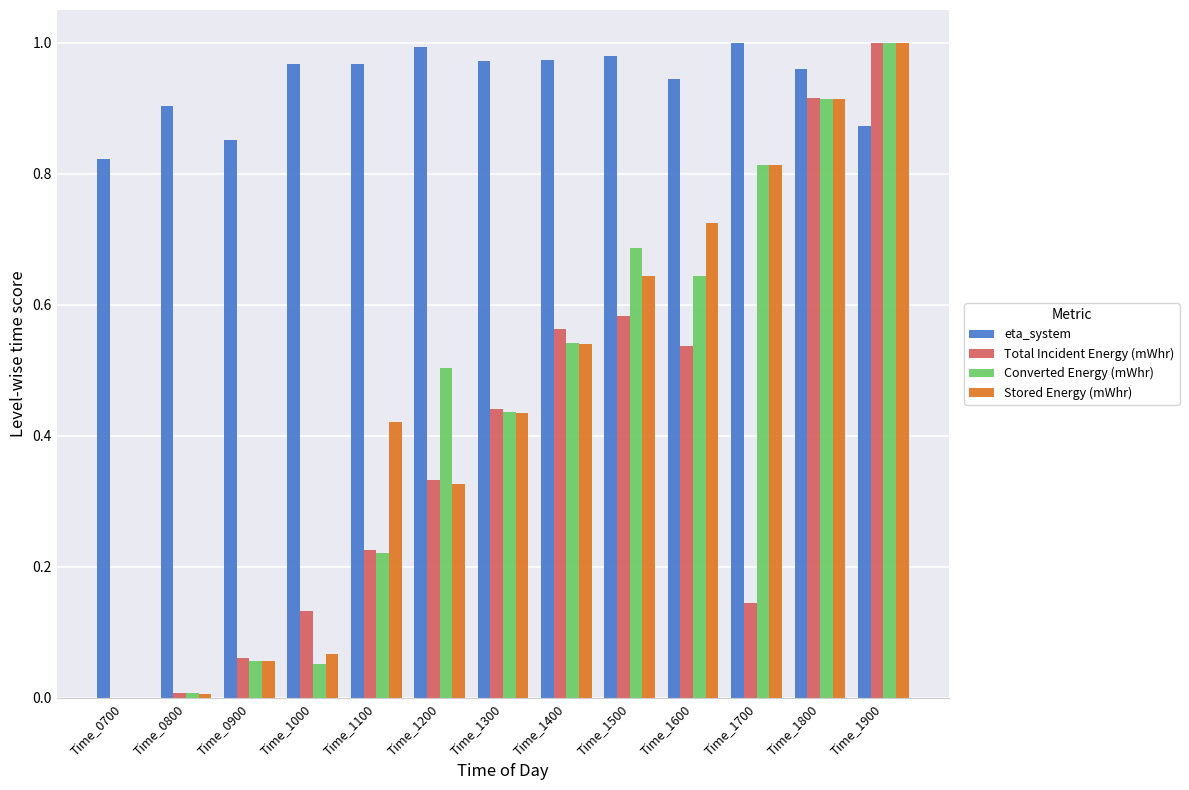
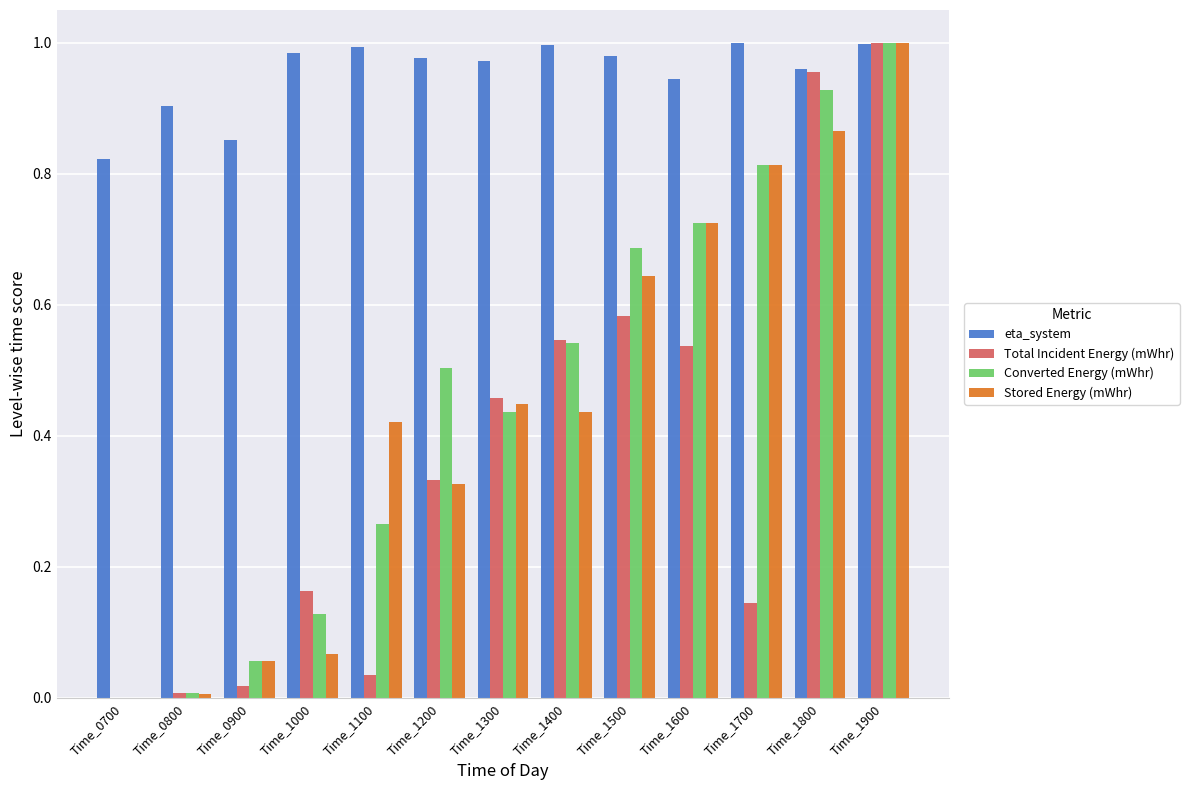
  {
    "eta_system": {
      "Time_0700": 0.82,
      "Time_0800": 0.90,
      "Time_0900": 0.85,
-     "Time_1000": 0.97,
-     "Time_1100": 0.97,
-     "Time_1200": 0.99,
+     "Time_1000": 0.98,
+     "Time_1100": 0.99,
+     "Time_1200": 0.98,
      "Time_1300": 0.97,
-     "Time_1400": 0.97,
+     "Time_1400": 1.00,
      "Time_1500": 0.98,
      "Time_1600": 0.94,
      "Time_1700": 1.00,
      "Time_1800": 0.96,
-     "Time_1900": 0.87
+     "Time_1900": 1.00
    },
    "Total Incident Energy (mWhr)": {
      "Time_0700": 0.00,
      "Time_0800": 0.01,
-     "Time_0900": 0.06,
-     "Time_1000": 0.13,
-     "Time_1100": 0.23,
+     "Time_0900": 0.02,
+     "Time_1000": 0.16,
+     "Time_1100": 0.03,
      "Time_1200": 0.33,
-     "Time_1300": 0.44,
-     "Time_1400": 0.56,
+     "Time_1300": 0.46,
+     "Time_1400": 0.55,
      "Time_1500": 0.58,
      "Time_1600": 0.54,
      "Time_1700": 0.15,
-     "Time_1800": 0.92,
+     "Time_1800": 0.96,
      "Time_1900": 1.00
    },
    "Converted Energy (mWhr)": {
      "Time_0700": 0.00,
      "Time_0800": 0.01,
      "Time_0900": 0.06,
-     "Time_1000": 0.05,
-     "Time_1100": 0.22,
+     "Time_1000": 0.13,
+     "Time_1100": 0.27,
      "Time_1200": 0.50,
      "Time_1300": 0.44,
      "Time_1400": 0.54,
      "Time_1500": 0.69,
-     "Time_1600": 0.64,
+     "Time_1600": 0.73,
      "Time_1700": 0.81,
-     "Time_1800": 0.91,
+     "Time_1800": 0.93,
      "Time_1900": 1.00
    },
    "Stored Energy (mWhr)": {
      "Time_0700": 0.00,
      "Time_0800": 0.01,
      "Time_0900": 0.06,
      "Time_1000": 0.07,
      "Time_1100": 0.42,
      "Time_1200": 0.33,
-     "Time_1300": 0.44,
-     "Time_1400": 0.54,
+     "Time_1300": 0.45,
+     "Time_1400": 0.44,
      "Time_1500": 0.64,
      "Time_1600": 0.73,
      "Time_1700": 0.81,
-     "Time_1800": 0.91,
+     "Time_1800": 0.87,
      "Time_1900": 1.00
    }
  }
